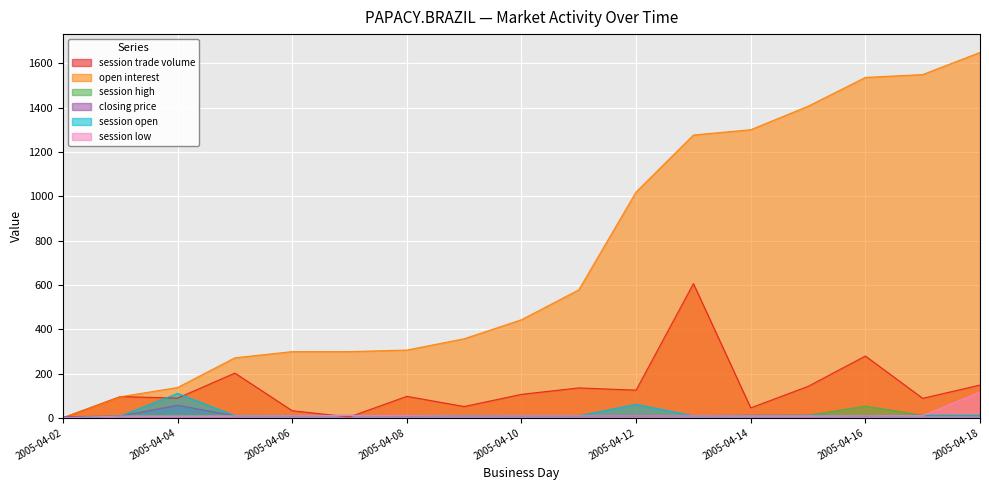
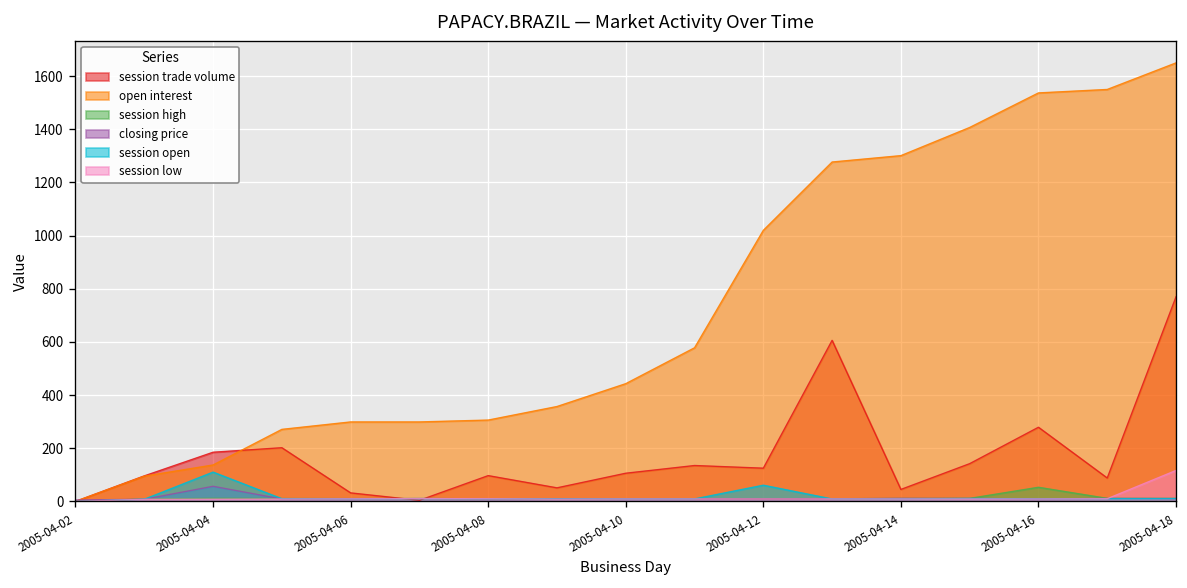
  {
    "session trade volume": {
-     "2005-04-04": 90,
+     "2005-04-04": 190,
      "2005-04-06": 30,
      "2005-04-08": 100,
      "2005-04-10": 110,
      "2005-04-12": 130,
      "2005-04-14": 50,
      "2005-04-16": 280,
-     "2005-04-18": 150
+     "2005-04-18": 770
    },
    "open interest": {
      "2005-04-04": 140,
      "2005-04-06": 300,
      "2005-04-08": 310,
      "2005-04-10": 440,
      "2005-04-12": 1020,
      "2005-04-14": 1300,
      "2005-04-16": 1540,
      "2005-04-18": 1650
    },
    "session high": {
      "2005-04-16": 50
    },
    "closing price": {
      "2005-04-04": 60
    },
    "session open": {
      "2005-04-04": 110,
      "2005-04-12": 60
    },
    "session low": {
      "2005-04-18": 120
    }
  }
